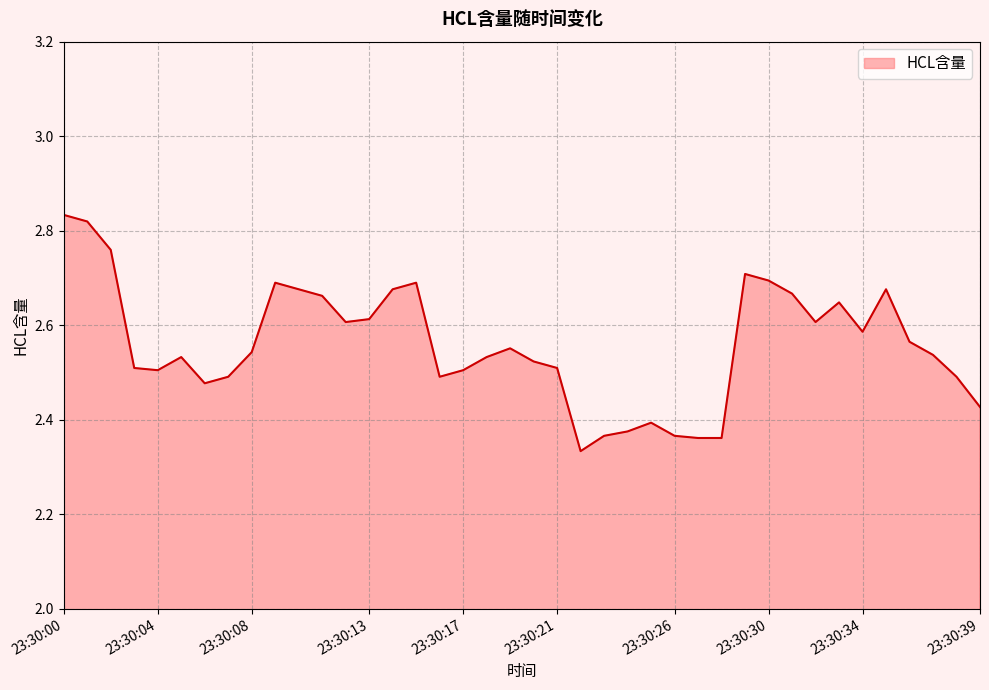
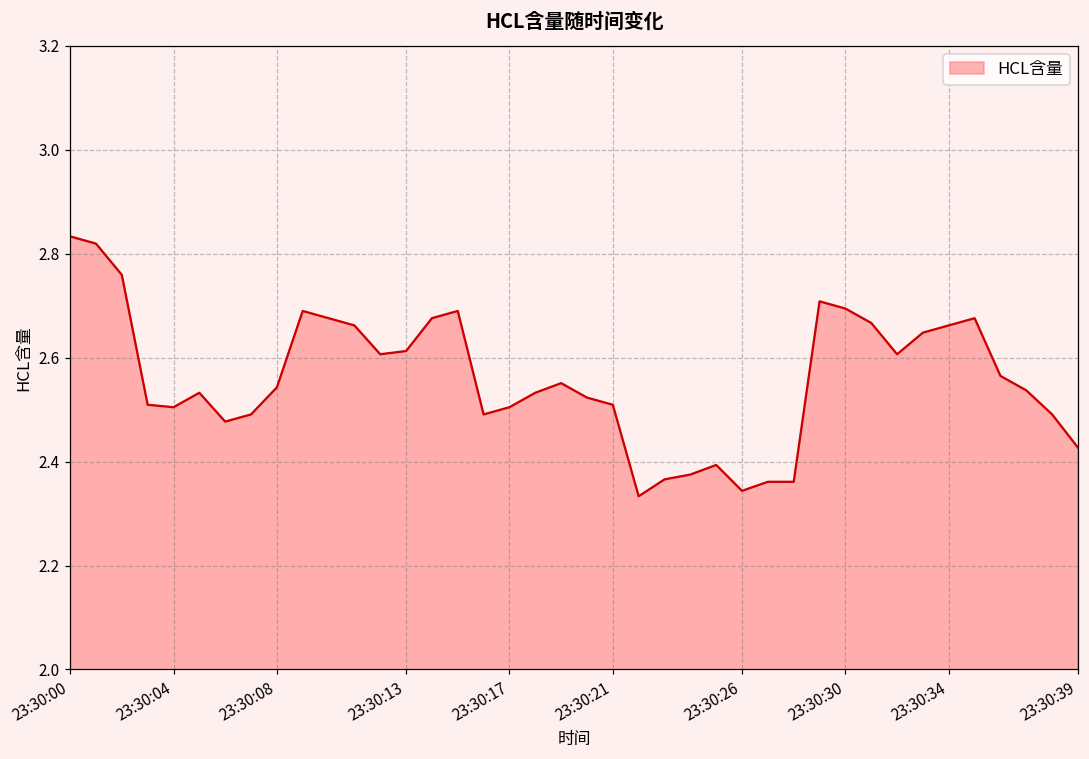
  {
    "23:30:00": 2.83,
    "23:30:04": 2.50,
    "23:30:08": 2.54,
    "23:30:13": 2.61,
    "23:30:17": 2.50,
    "23:30:21": 2.51,
-   "23:30:26": 2.37,
+   "23:30:26": 2.34,
    "23:30:30": 2.69,
-   "23:30:34": 2.59,
+   "23:30:34": 2.66,
    "23:30:39": 2.43
  }
